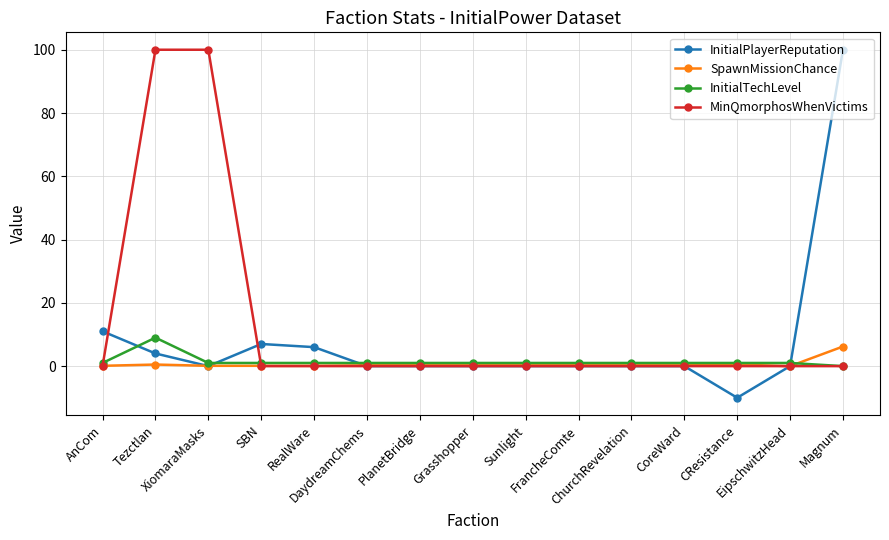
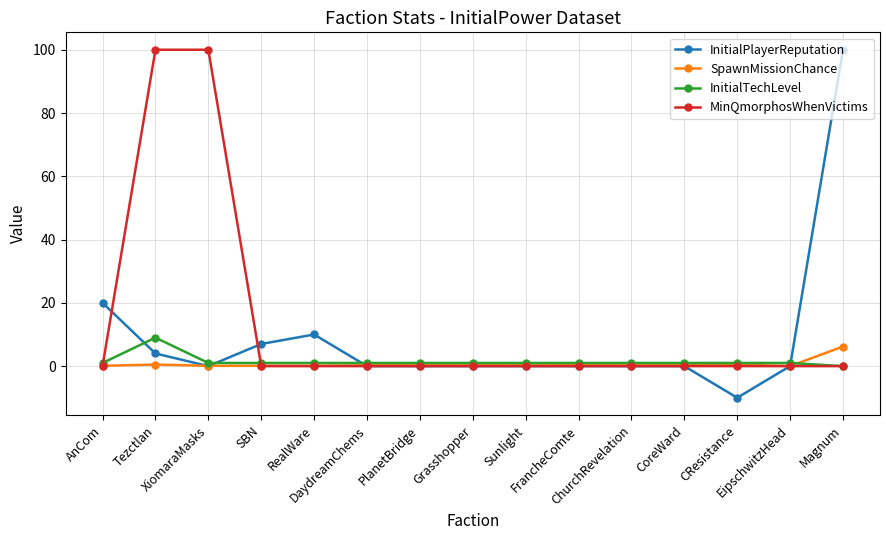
  {
    "InitialPlayerReputation": {
-     "AnCom": 11,
+     "AnCom": 20,
      "Tezctlan": 4,
      "SBN": 7,
-     "RealWare": 6,
+     "RealWare": 10,
      "CResistance": -10
    },
    "SpawnMissionChance": {
      "Tezctlan": 1,
      "Magnum": 6
    },
    "InitialTechLevel": {
      "AnCom": 1,
      "Tezctlan": 9,
      "XiomaraMasks": 1,
      "SBN": 1,
      "RealWare": 1,
      "EipschwitzHead": 1
    },
    "MinQmorphosWhenVictims": {
      "Tezctlan": 100,
      "XiomaraMasks": 100
    }
  }
